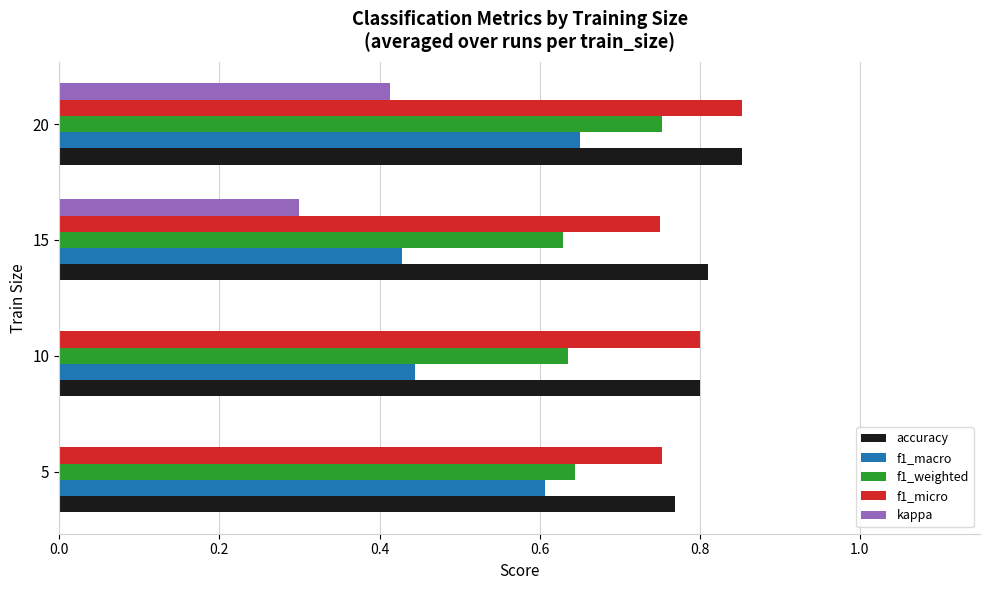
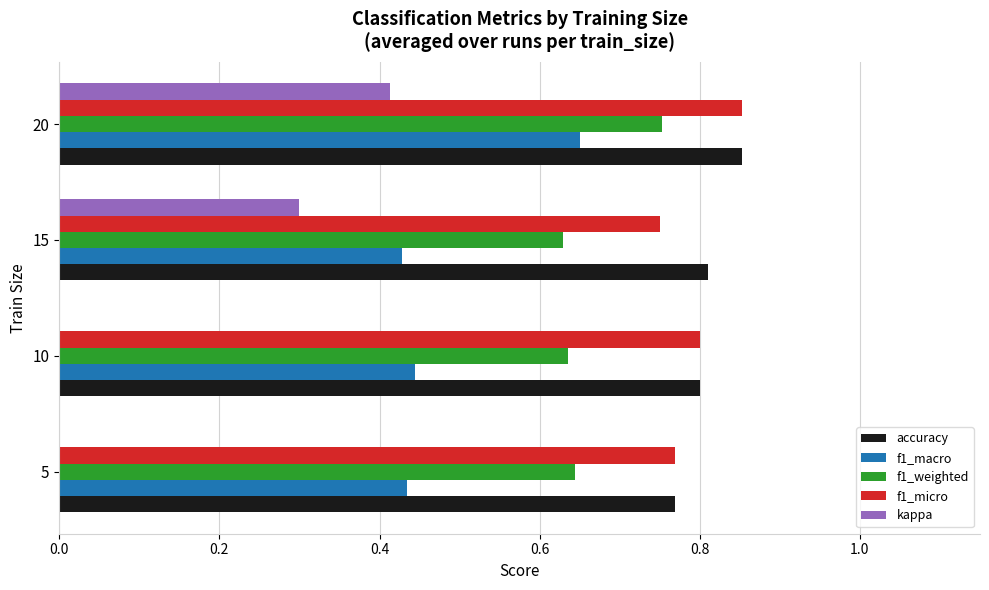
  {
    "accuracy": {
      "20": 0.85,
      "15": 0.81,
      "10": 0.80,
      "5": 0.77
    },
    "f1_macro": {
      "20": 0.65,
      "15": 0.43,
      "10": 0.44,
-     "5": 0.61
+     "5": 0.43
    },
    "f1_weighted": {
      "20": 0.75,
      "15": 0.63,
      "10": 0.64,
      "5": 0.64
    },
    "f1_micro": {
      "20": 0.85,
      "15": 0.75,
      "10": 0.80,
-     "5": 0.75
+     "5": 0.77
    },
    "kappa": {
      "20": 0.41,
      "15": 0.30,
      "10": 0.00,
      "5": 0.00
    }
  }
